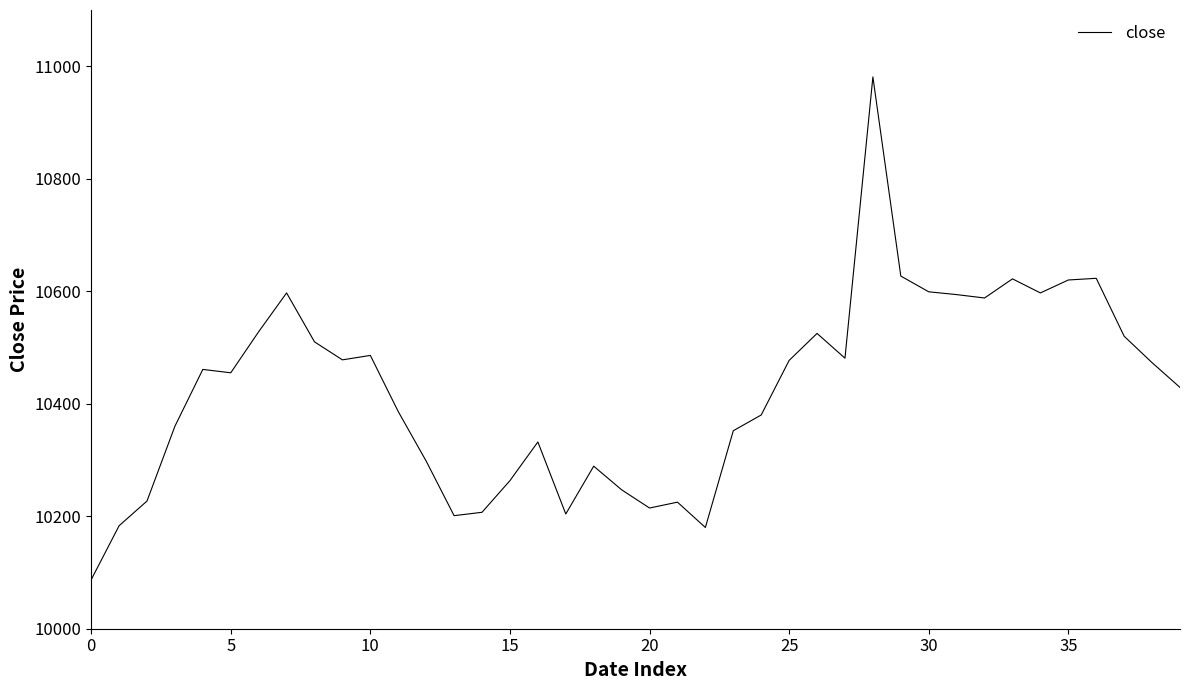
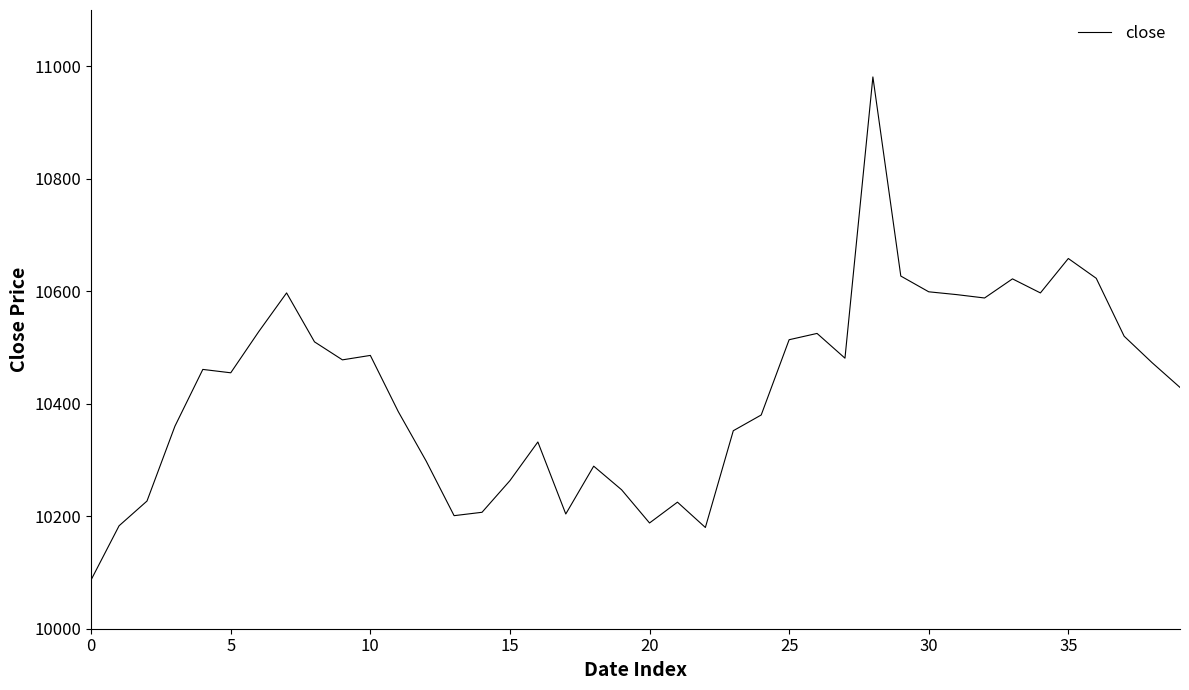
  {
    "0": 10090,
    "5": 10460,
    "10": 10490,
    "15": 10260,
-   "20": 10210,
-   "25": 10480,
+   "20": 10190,
+   "25": 10510,
    "30": 10600,
-   "35": 10620
+   "35": 10660
  }
